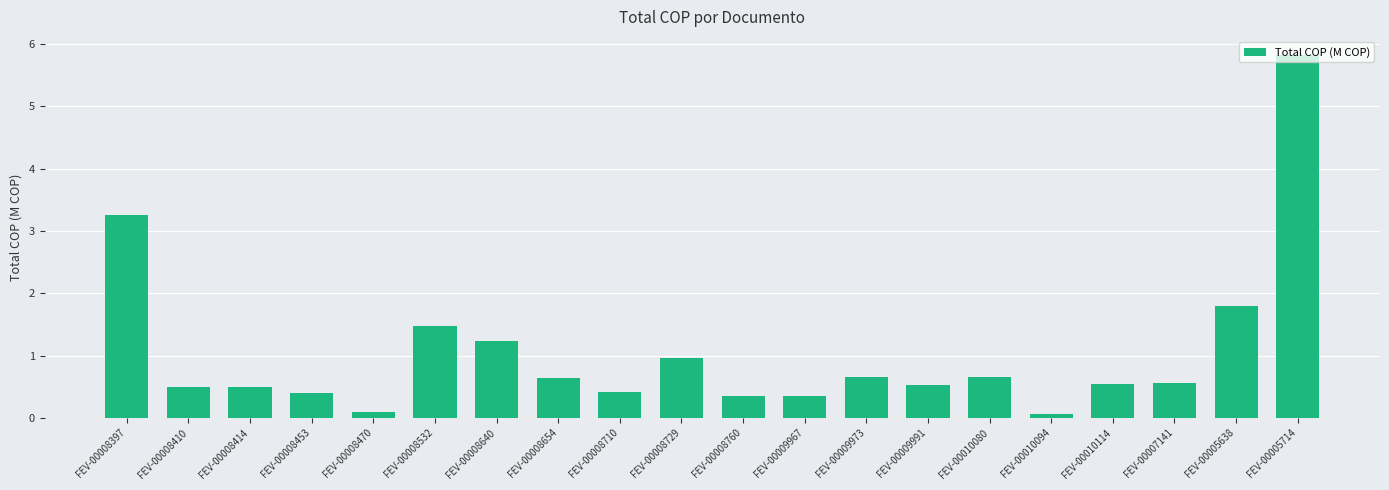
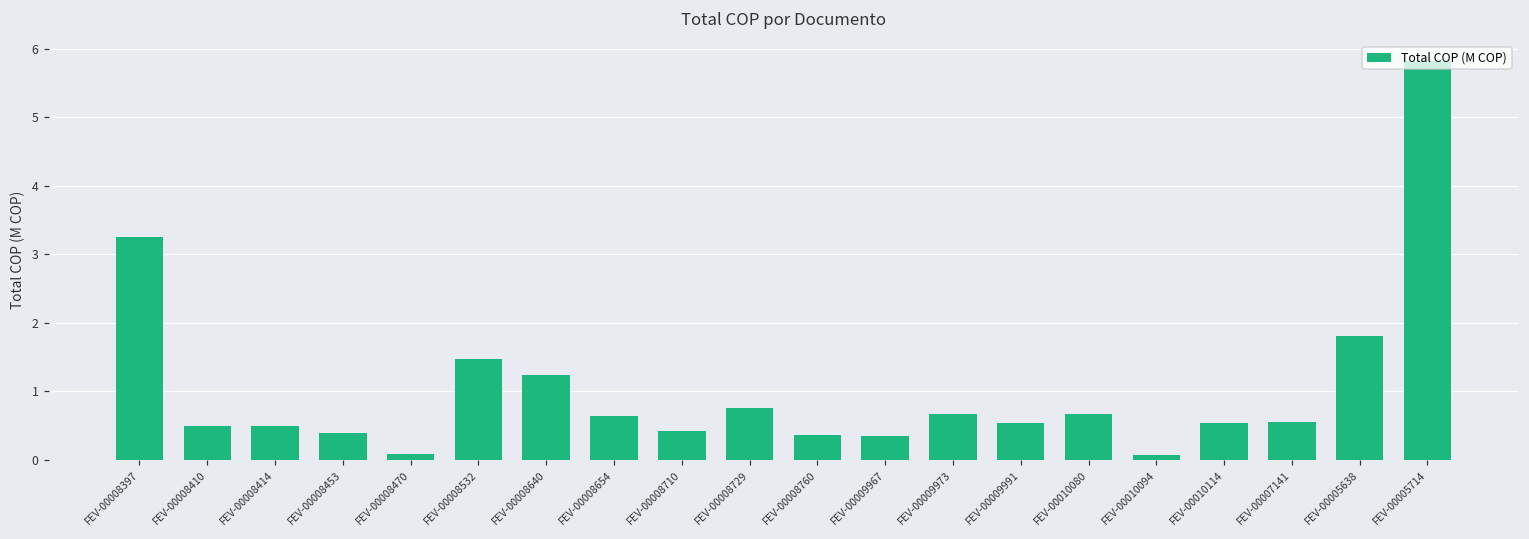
  {
    "FEV-00008397": 3.3,
    "FEV-00008410": 0.5,
    "FEV-00008414": 0.5,
    "FEV-00008453": 0.4,
    "FEV-00008470": 0.1,
    "FEV-00008532": 1.5,
    "FEV-00008640": 1.2,
    "FEV-00008654": 0.6,
    "FEV-00008710": 0.4,
-   "FEV-00008729": 1.0,
+   "FEV-00008729": 0.7,
    "FEV-00008760": 0.4,
    "FEV-00009967": 0.3,
    "FEV-00009973": 0.7,
    "FEV-00009991": 0.5,
    "FEV-00010080": 0.7,
    "FEV-00010094": 0.1,
    "FEV-00010114": 0.5,
    "FEV-00007141": 0.6,
    "FEV-00005638": 1.8
  }
